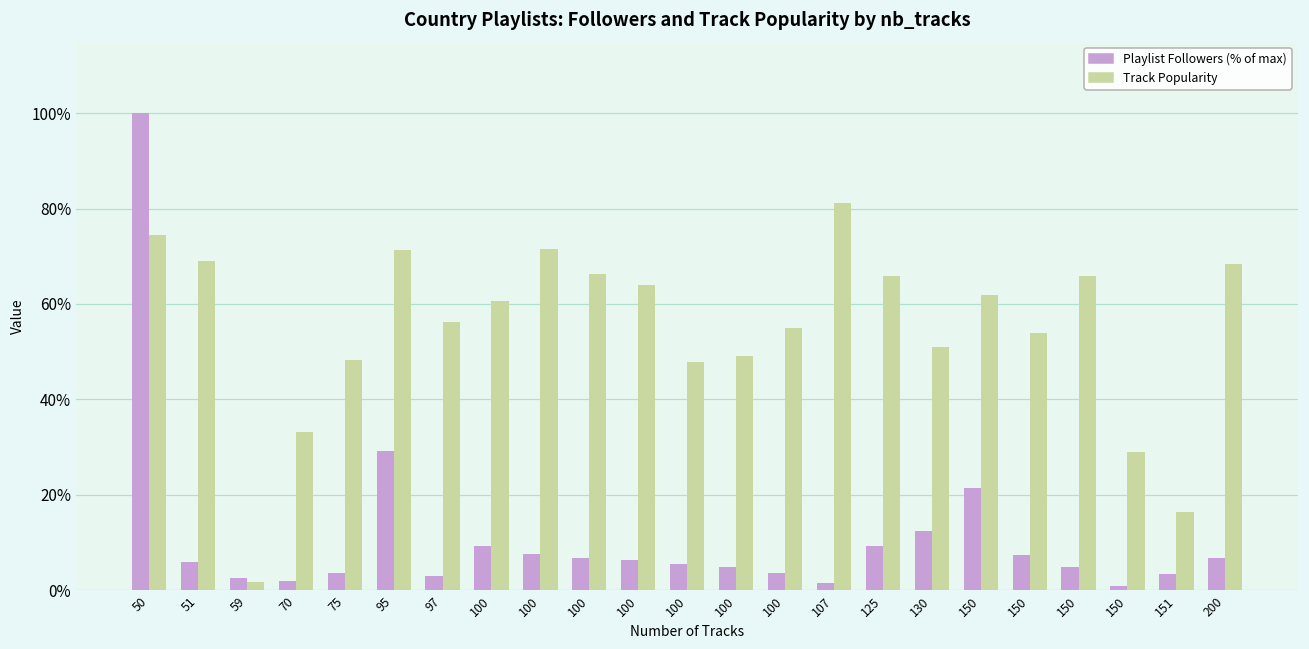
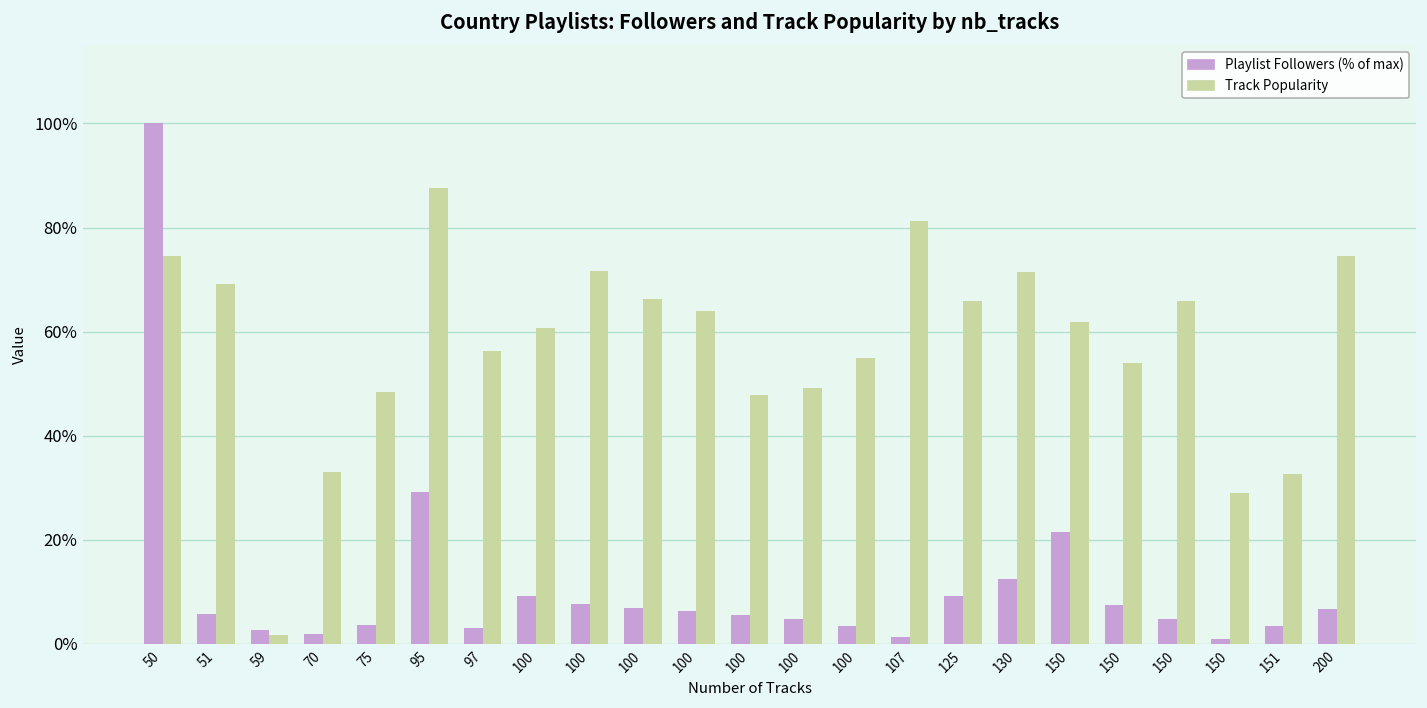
  {
    "Playlist Followers (% of max)": {
      "50": "100%",
      "51": "6%",
      "59": "3%",
      "70": "2%",
      "75": "4%",
      "95": "29%",
      "97": "3%",
      "107": "1%",
      "125": "9%",
      "130": "12%",
      "151": "3%",
      "200": "7%"
    },
    "Track Popularity": {
      "50": "74%",
      "51": "69%",
      "59": "2%",
      "70": "33%",
      "75": "48%",
-     "95": "71%",
+     "95": "88%",
      "97": "56%",
      "107": "81%",
      "125": "66%",
-     "130": "51%",
-     "151": "16%",
-     "200": "68%"
+     "130": "71%",
+     "151": "33%",
+     "200": "74%"
    }
  }
